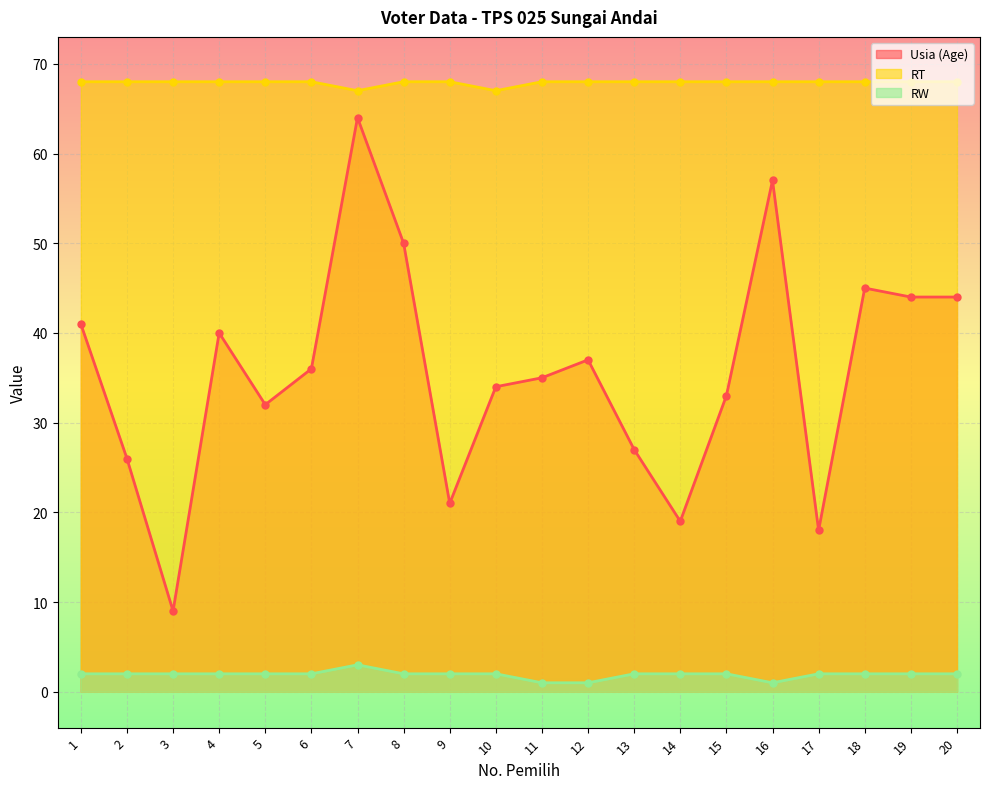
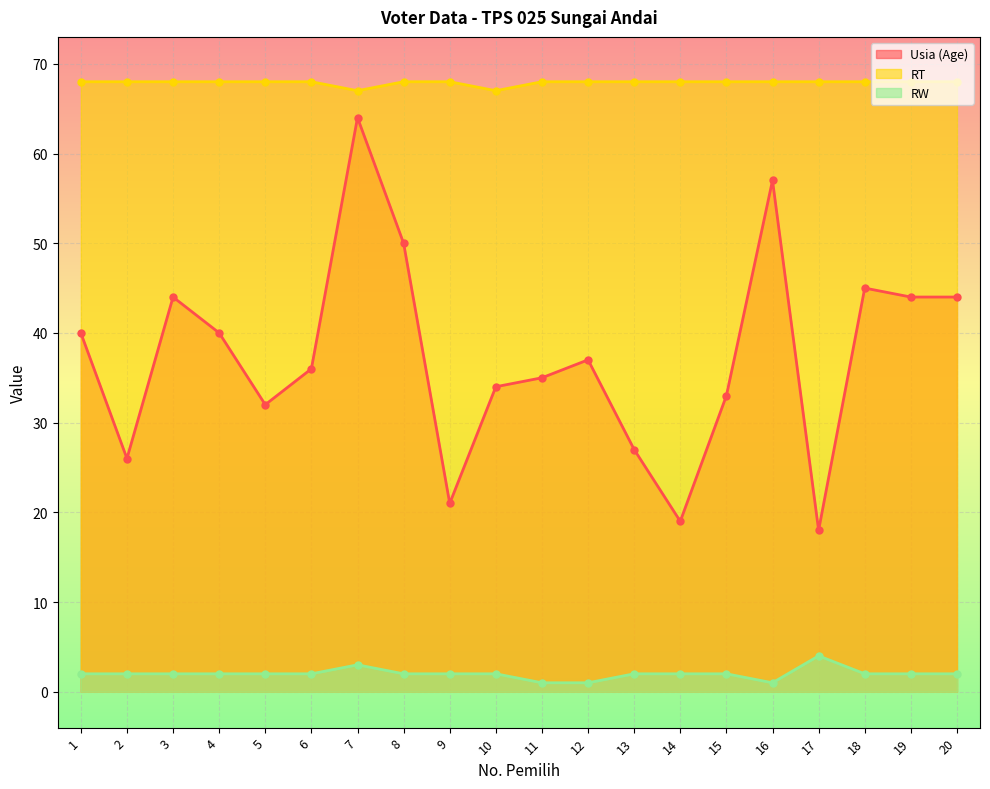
  {
    "Usia (Age)": {
-     "1": 41,
+     "1": 40,
      "2": 26,
-     "3": 9,
+     "3": 44,
      "4": 40,
      "5": 32,
      "6": 36,
      "7": 64,
      "8": 50,
      "9": 21,
      "10": 34,
      "11": 35,
      "12": 37,
      "13": 27,
      "14": 19,
      "15": 33,
      "16": 57,
      "17": 18,
      "18": 45,
      "19": 44,
      "20": 44
    },
    "RT": {
      "1": 68,
      "2": 68,
      "3": 68,
      "4": 68,
      "5": 68,
      "6": 68,
      "7": 67,
      "8": 68,
      "9": 68,
      "10": 67,
      "11": 68,
      "12": 68,
      "13": 68,
      "14": 68,
      "15": 68,
      "16": 68,
      "17": 68,
      "18": 68
    },
    "RW": {
      "1": 2,
      "2": 2,
      "3": 2,
      "4": 2,
      "5": 2,
      "6": 2,
      "7": 3,
      "8": 2,
      "9": 2,
      "10": 2,
      "11": 1,
      "12": 1,
      "13": 2,
      "14": 2,
      "15": 2,
      "16": 1,
-     "17": 2,
+     "17": 4,
      "18": 2,
      "19": 2,
      "20": 2
    }
  }
